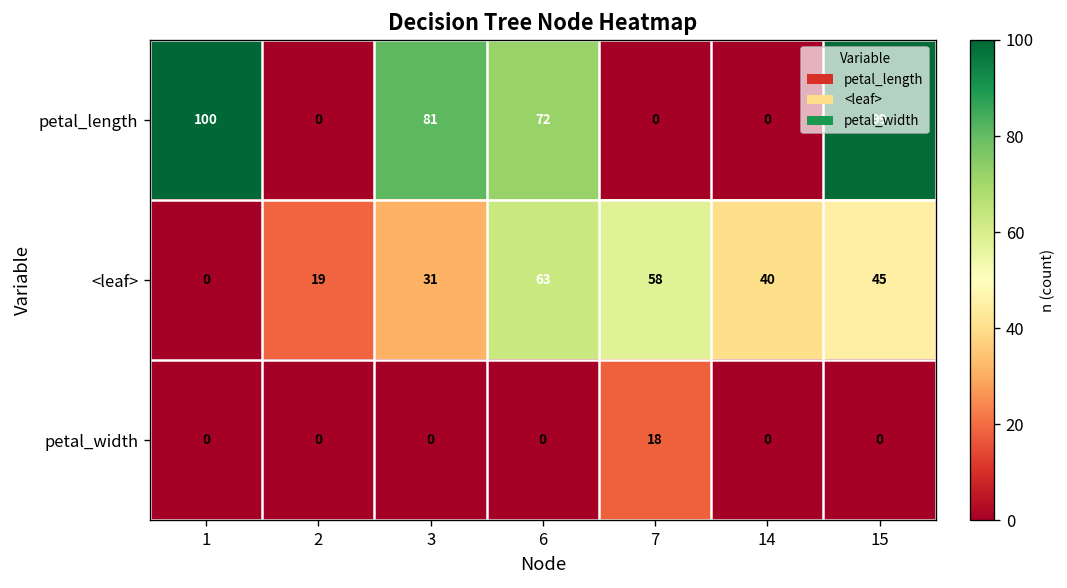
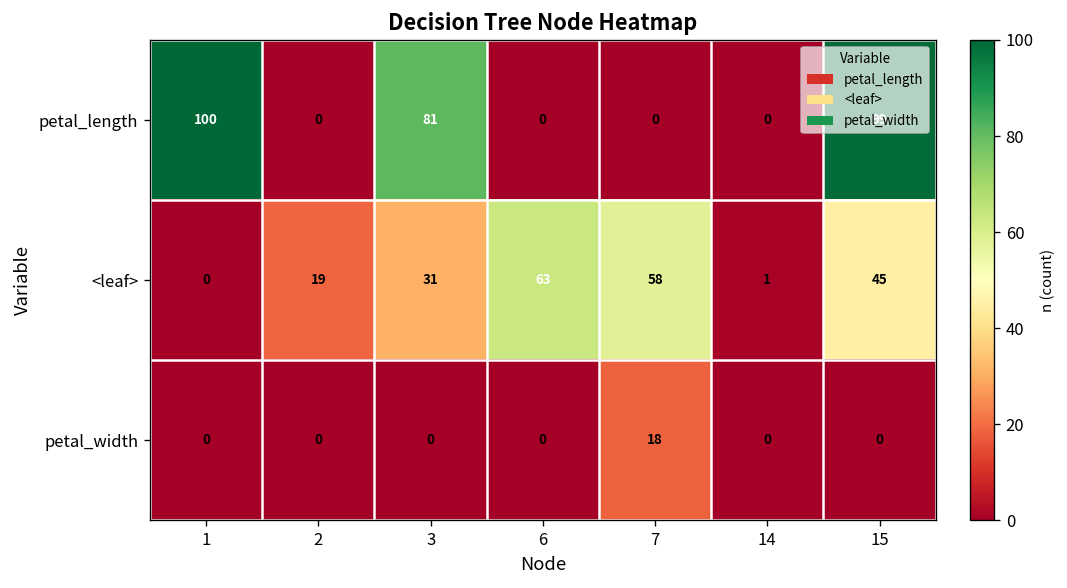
  {
    "petal_length": {
      "1": 100,
      "2": 0,
      "3": 81,
-     "6": 72,
+     "6": 0,
      "7": 0,
      "14": 0
    },
    "<leaf>": {
      "1": 0,
      "2": 19,
      "3": 31,
      "6": 63,
      "7": 58,
-     "14": 40,
+     "14": 1,
      "15": 45
    },
    "petal_width": {
      "1": 0,
      "2": 0,
      "3": 0,
      "6": 0,
      "7": 18,
      "14": 0,
      "15": 0
    }
  }
